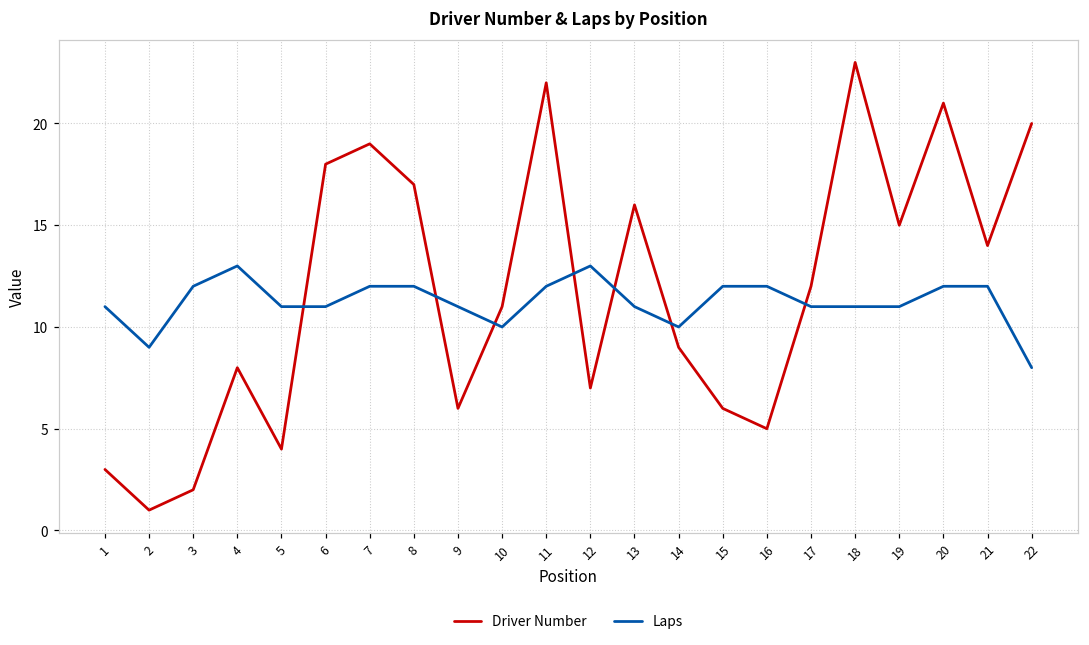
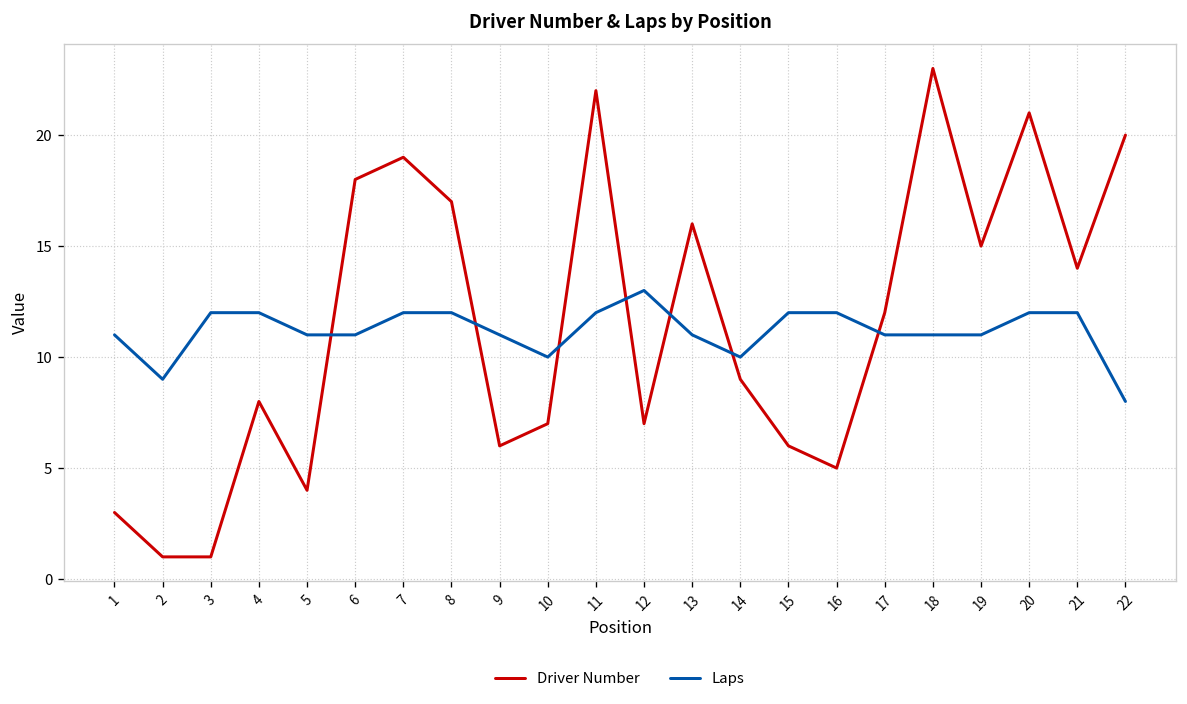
  {
    "Driver Number": {
      "1": 3,
      "2": 1,
-     "3": 2,
+     "3": 1,
      "4": 8,
      "5": 4,
      "6": 18,
      "7": 19,
      "8": 17,
      "9": 6,
-     "10": 11,
+     "10": 7,
      "11": 22,
      "12": 7,
      "13": 16,
      "14": 9,
      "15": 6,
      "16": 5,
      "17": 12,
      "18": 23,
      "19": 15,
      "20": 21,
      "21": 14,
      "22": 20
    },
    "Laps": {
      "1": 11,
      "2": 9,
      "3": 12,
-     "4": 13,
+     "4": 12,
      "5": 11,
      "6": 11,
      "7": 12,
      "8": 12,
      "9": 11,
      "10": 10,
      "11": 12,
      "12": 13,
      "13": 11,
      "14": 10,
      "15": 12,
      "16": 12,
      "17": 11,
      "18": 11,
      "19": 11,
      "20": 12,
      "21": 12,
      "22": 8
    }
  }
